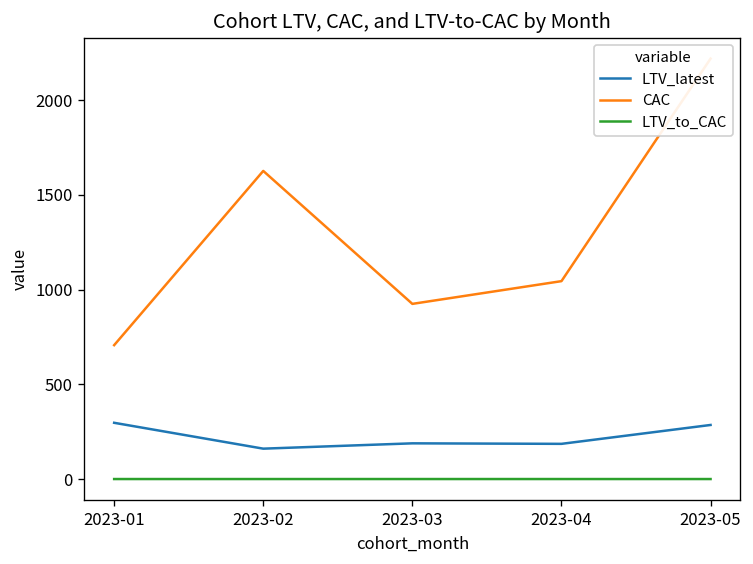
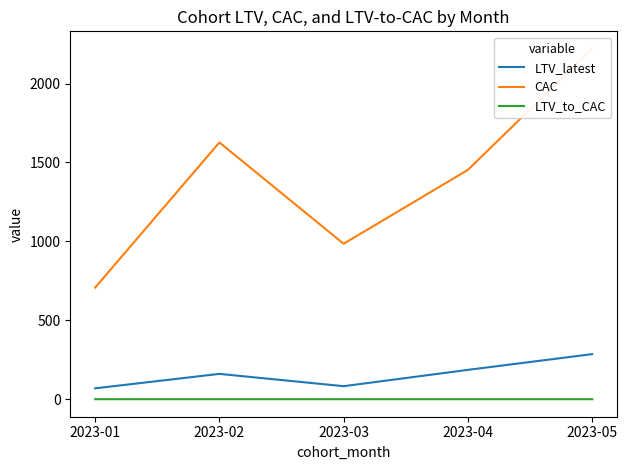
  {
    "LTV_latest": {
-     "2023-01": 300,
+     "2023-01": 70,
      "2023-02": 160,
-     "2023-03": 190,
+     "2023-03": 80,
      "2023-04": 190,
      "2023-05": 290
    },
    "CAC": {
      "2023-01": 710,
      "2023-02": 1630,
-     "2023-03": 930,
-     "2023-04": 1050
+     "2023-03": 990,
+     "2023-04": 1450
    },
    "LTV_to_CAC": {
      "2023-01": 0,
      "2023-02": 0,
      "2023-03": 0,
      "2023-04": 0,
      "2023-05": 0
    }
  }
